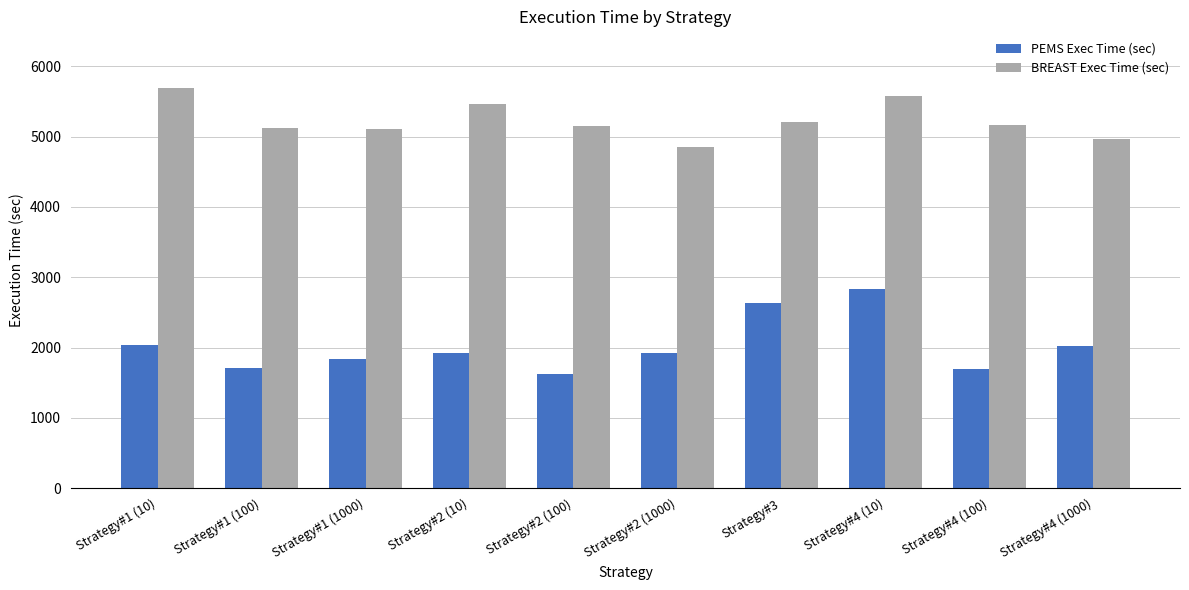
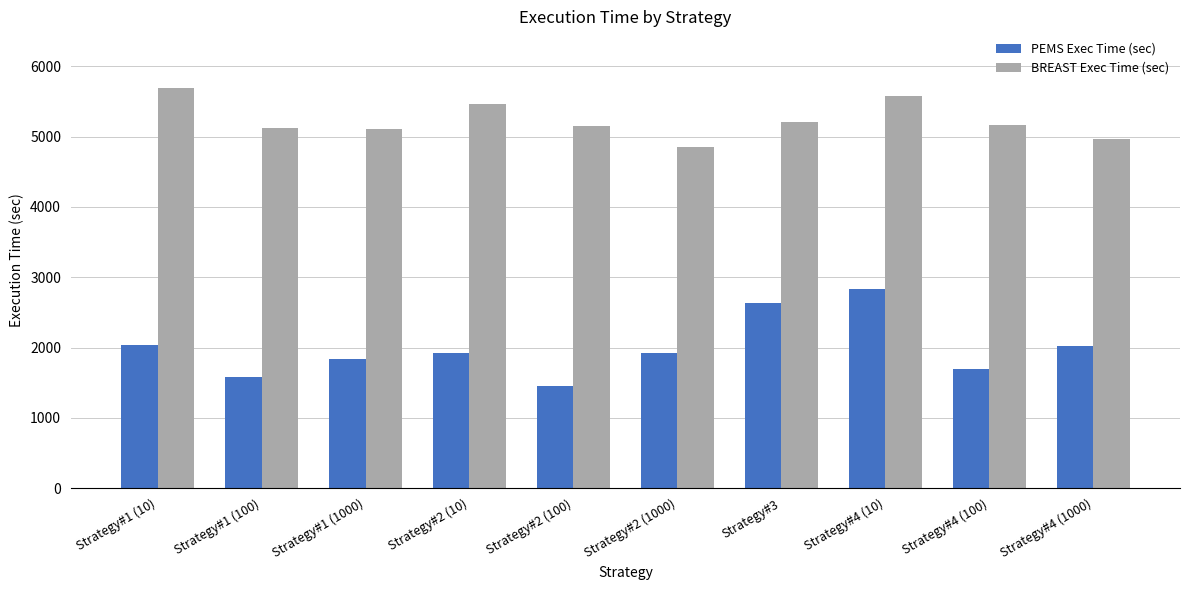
  {
    "PEMS Exec Time (sec)": {
      "Strategy#1 (10)": 2000,
-     "Strategy#1 (100)": 1700,
+     "Strategy#1 (100)": 1600,
      "Strategy#1 (1000)": 1800,
      "Strategy#2 (10)": 1900,
-     "Strategy#2 (100)": 1600,
+     "Strategy#2 (100)": 1500,
      "Strategy#2 (1000)": 1900,
      "Strategy#3": 2600,
      "Strategy#4 (10)": 2800,
      "Strategy#4 (100)": 1700,
      "Strategy#4 (1000)": 2000
    },
    "BREAST Exec Time (sec)": {
      "Strategy#1 (10)": 5700,
      "Strategy#1 (100)": 5100,
      "Strategy#1 (1000)": 5100,
      "Strategy#2 (10)": 5500,
      "Strategy#2 (100)": 5100,
      "Strategy#2 (1000)": 4900,
      "Strategy#3": 5200,
      "Strategy#4 (10)": 5600,
      "Strategy#4 (100)": 5200,
      "Strategy#4 (1000)": 5000
    }
  }
